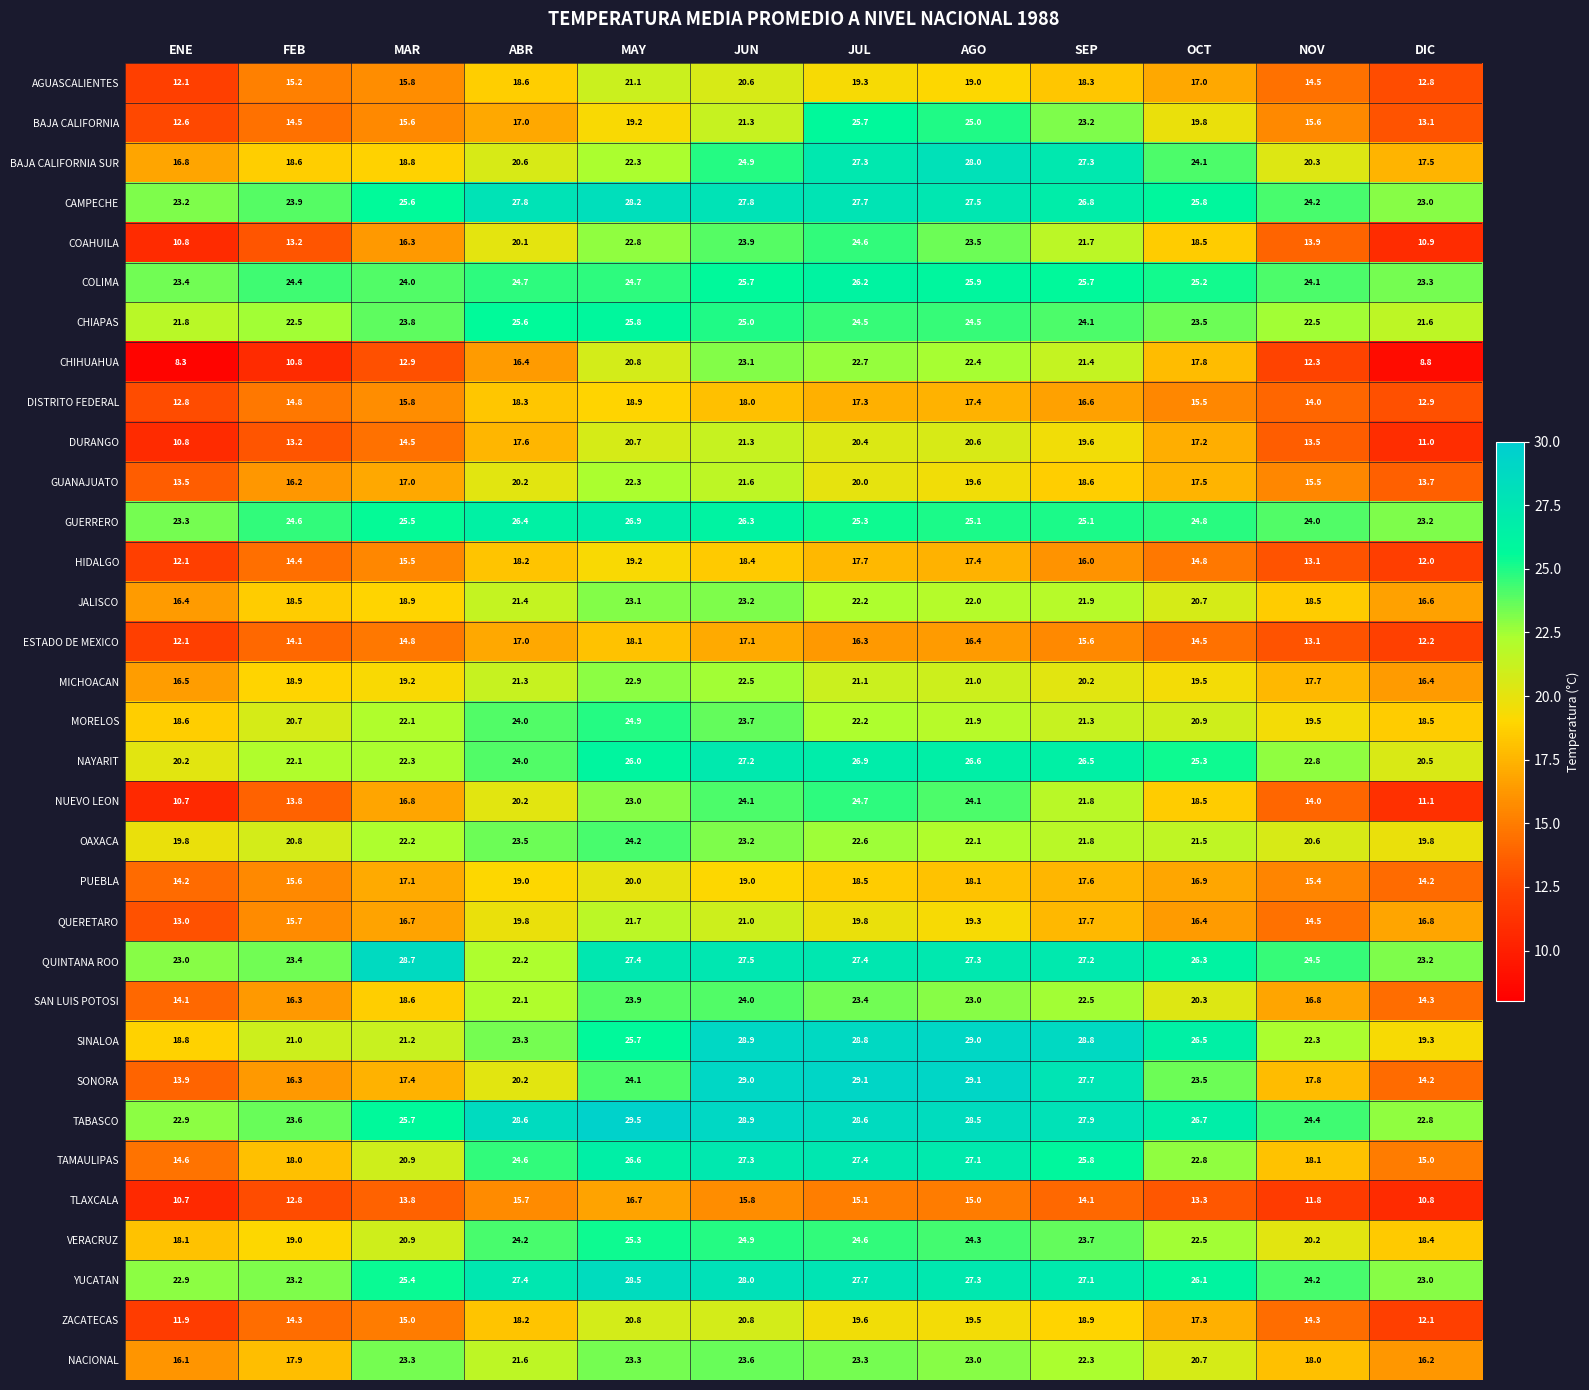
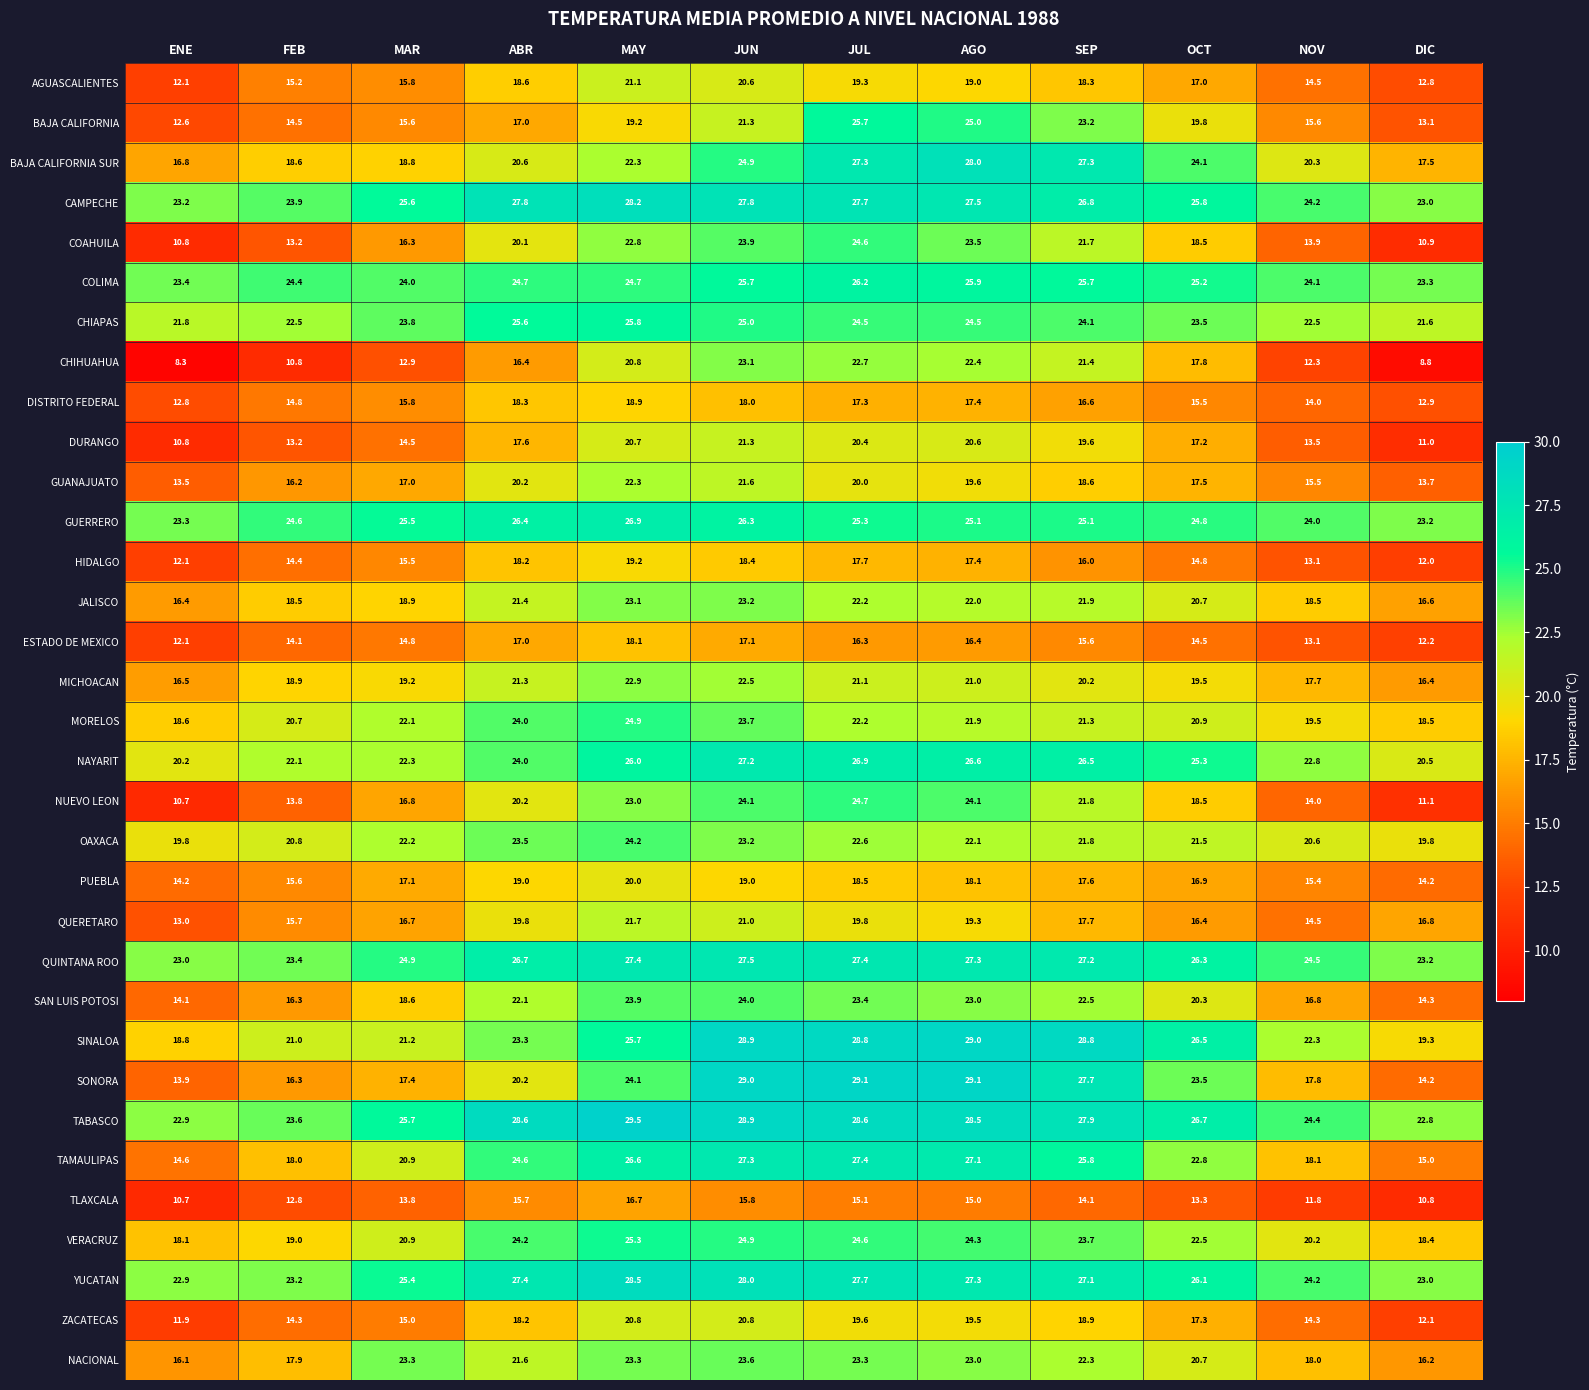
  {
    "QUINTANA ROO": {
      "ENE": 23.0,
      "FEB": 23.4,
-     "MAR": 28.7,
-     "ABR": 22.2,
+     "MAR": 24.9,
+     "ABR": 26.7,
      "MAY": 27.4,
      "JUN": 27.5,
      "JUL": 27.4,
      "AGO": 27.3,
      "SEP": 27.2,
      "OCT": 26.3,
      "NOV": 24.5,
      "DIC": 23.2
    }
  }
